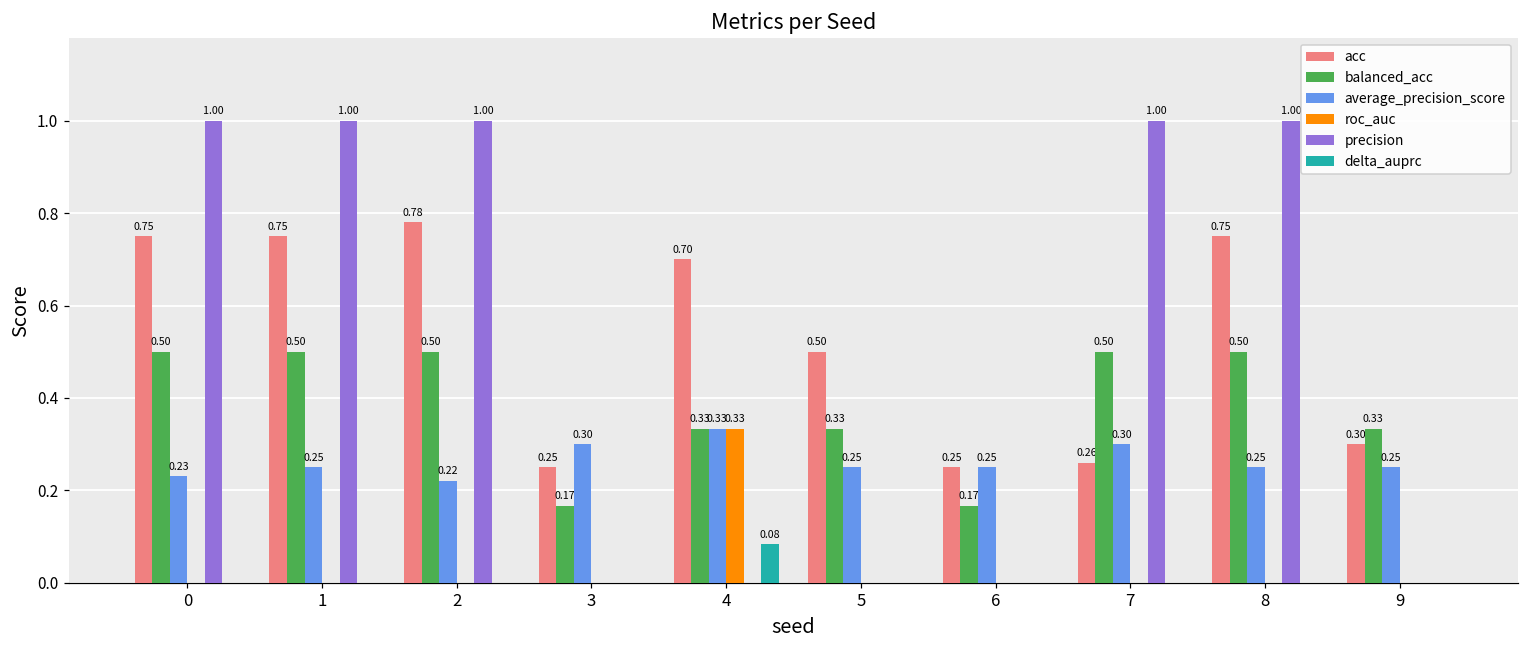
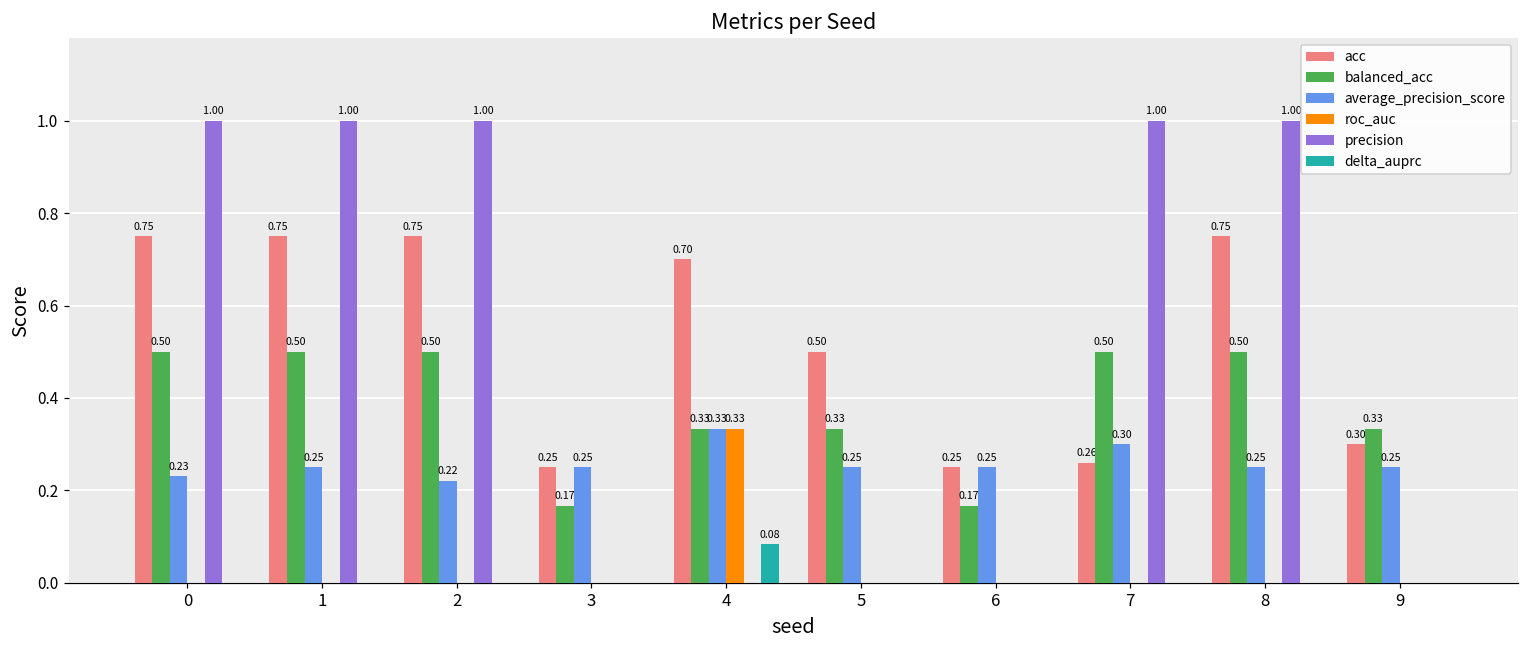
  {
    "acc": {
      "0": 0.75,
      "1": 0.75,
-     "2": 0.78,
+     "2": 0.75,
      "3": 0.25,
      "4": 0.70,
      "5": 0.50,
      "6": 0.25,
      "7": 0.26,
      "8": 0.75,
      "9": 0.30
    },
    "balanced_acc": {
      "0": 0.50,
      "1": 0.50,
      "2": 0.50,
      "3": 0.17,
      "5": 0.33,
      "6": 0.17,
      "7": 0.50,
      "8": 0.50,
      "9": 0.33
    },
    "average_precision_score": {
      "0": 0.23,
      "1": 0.25,
      "2": 0.22,
-     "3": 0.30,
+     "3": 0.25,
      "5": 0.25,
      "6": 0.25,
      "7": 0.30,
      "8": 0.25,
      "9": 0.25
    },
    "roc_auc": {
      "0": 0.00,
      "1": 0.00,
      "2": 0.00,
      "3": 0.00,
      "5": 0.00,
      "6": 0.00,
      "7": 0.00,
      "8": 0.00,
      "9": 0.00
    },
    "precision": {
      "0": 1.00,
      "1": 1.00,
      "2": 1.00,
      "7": 1.00
    },
    "delta_auprc": {
      "4": 0.08
    }
  }
